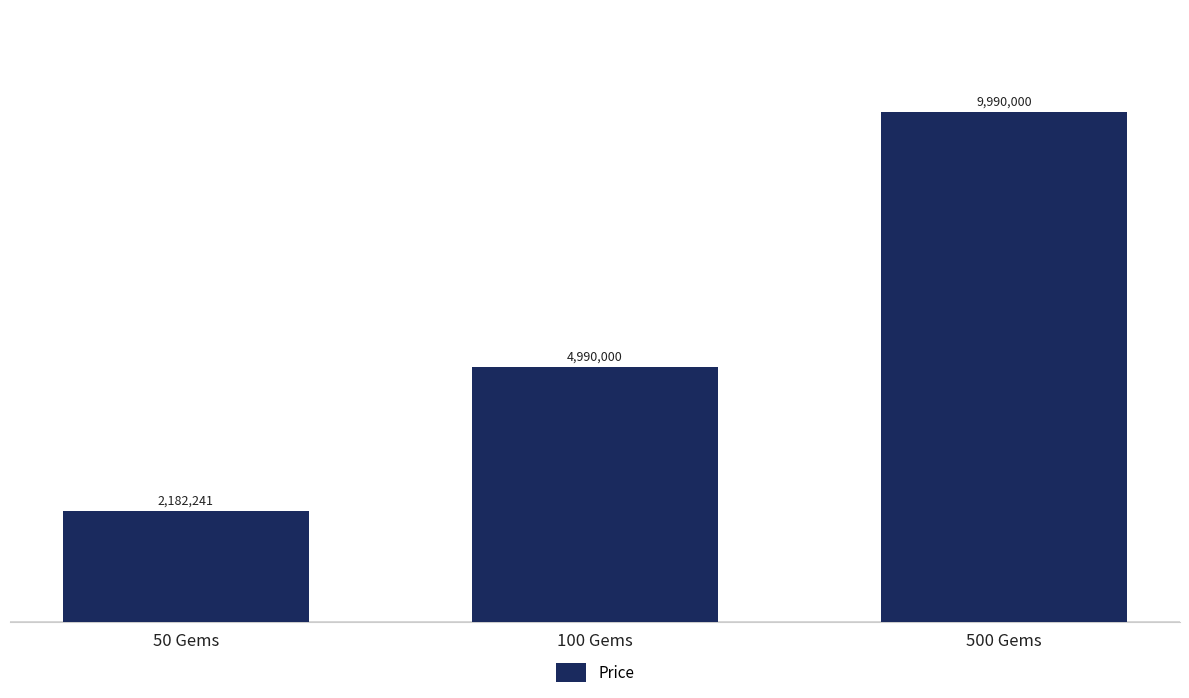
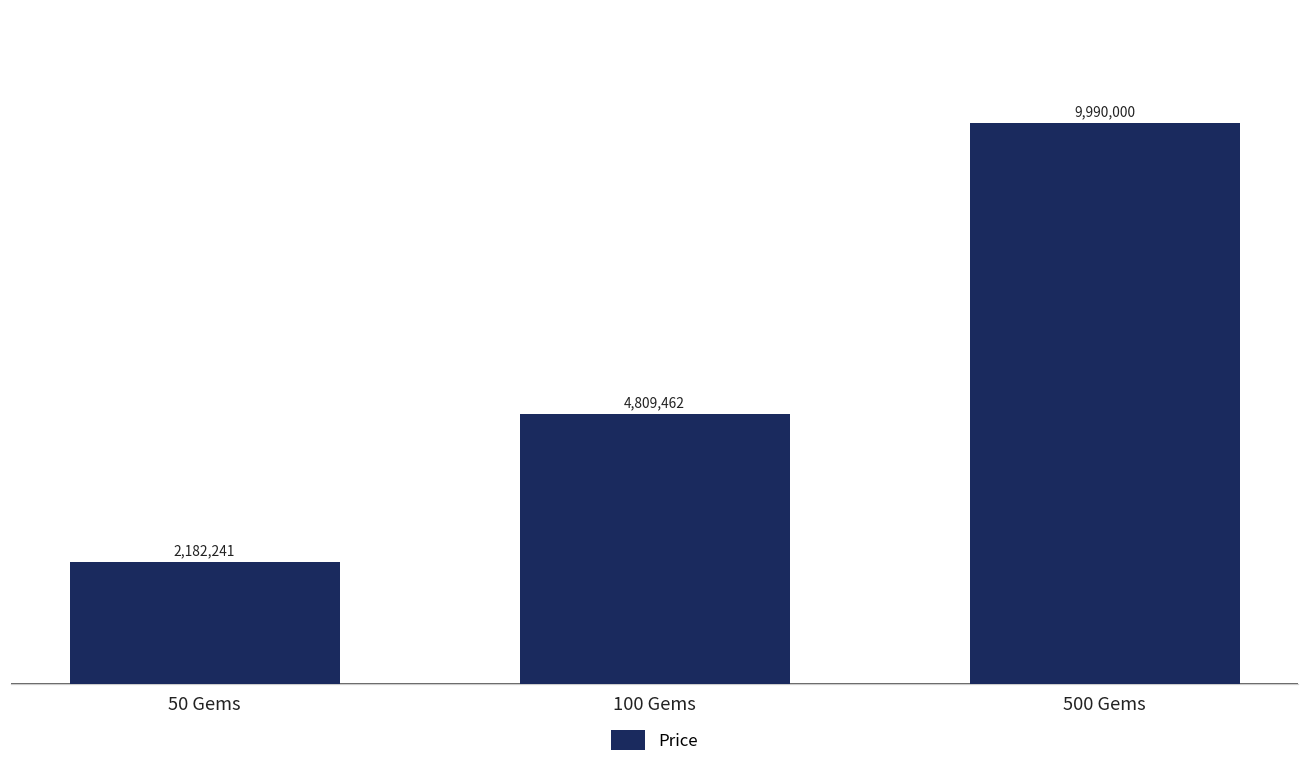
  {
    "50 Gems": "2,182,241",
-   "100 Gems": "4,990,000",
+   "100 Gems": "4,809,462",
    "500 Gems": "9,990,000"
  }
